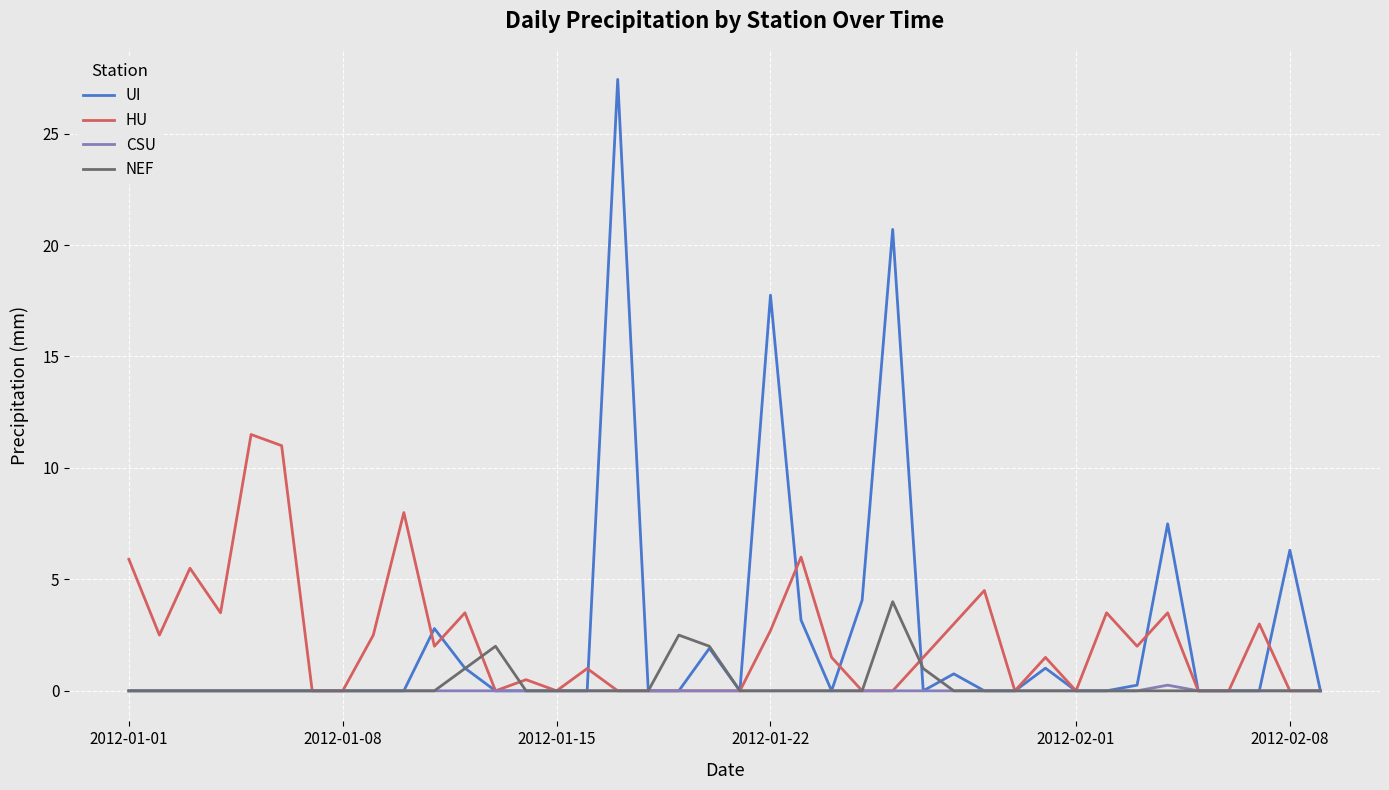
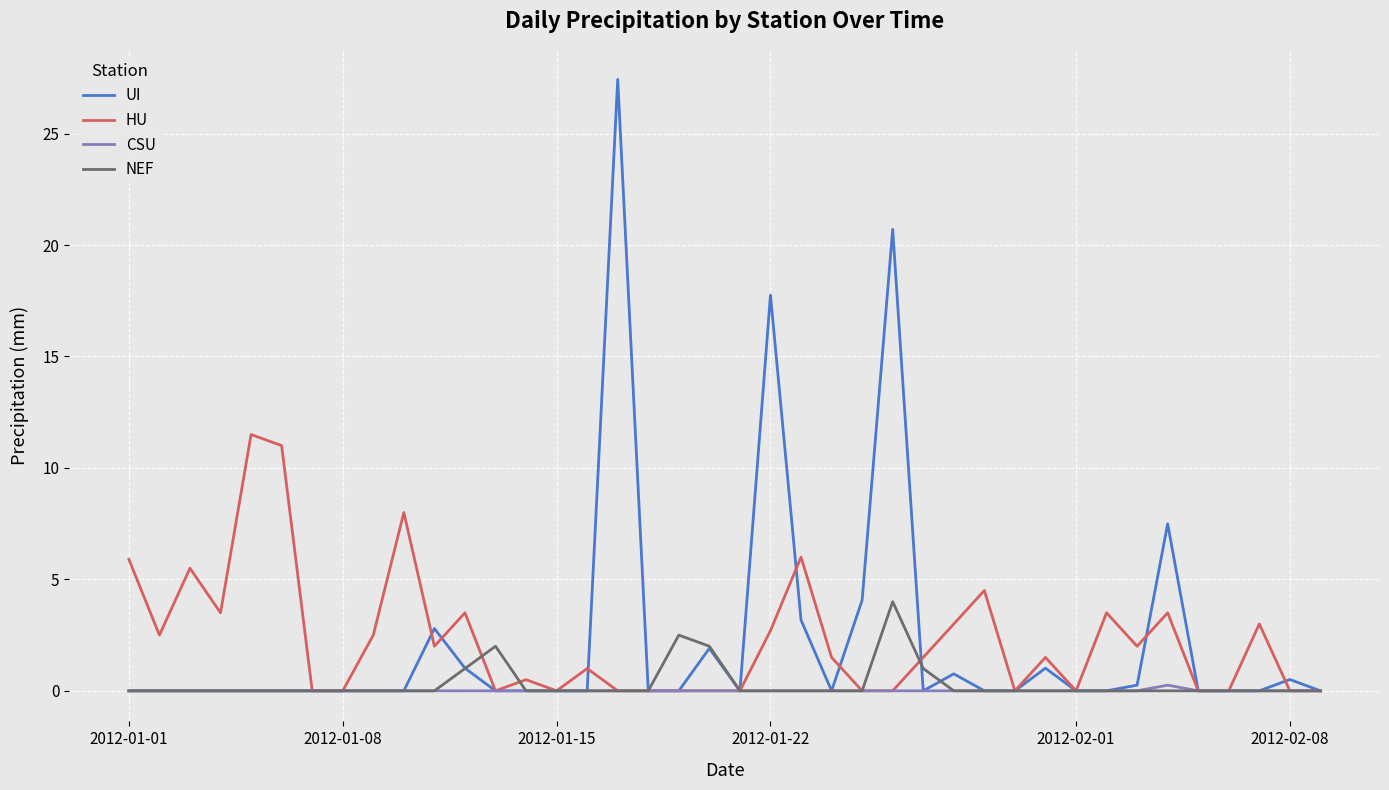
  {
    "UI": {
      "2012-01-22": 17.8,
-     "2012-02-08": 6.3
+     "2012-02-08": 0.5
    },
    "HU": {
      "2012-01-01": 5.9,
      "2012-01-22": 2.7
    }
  }
